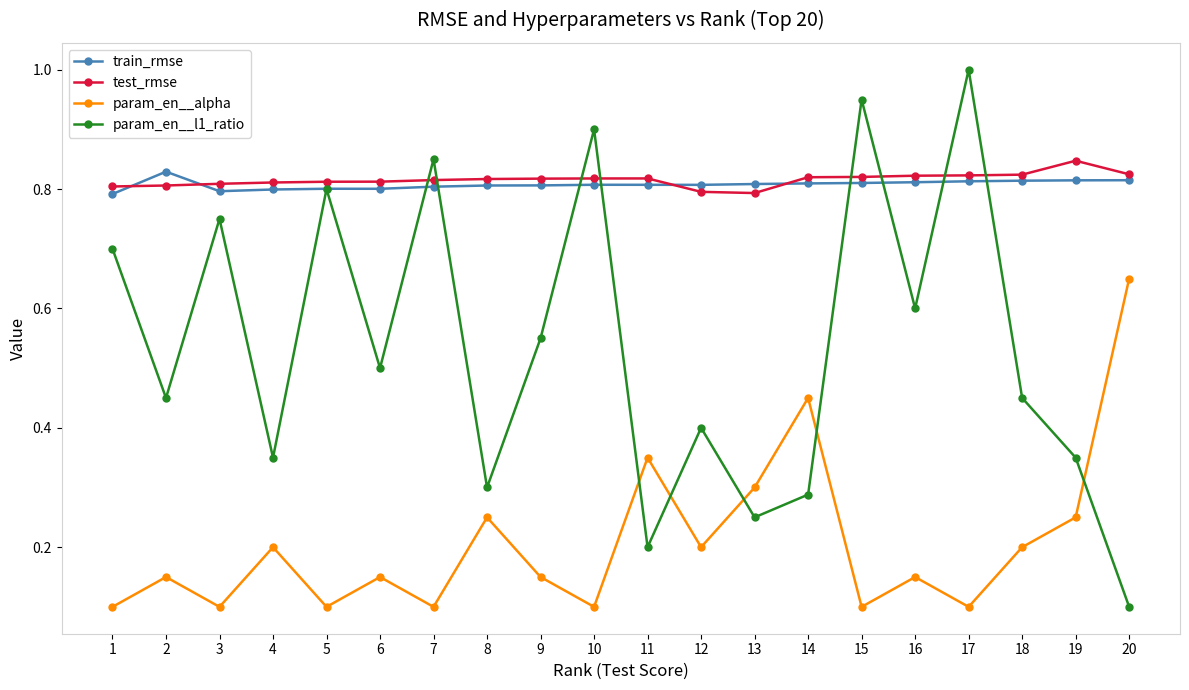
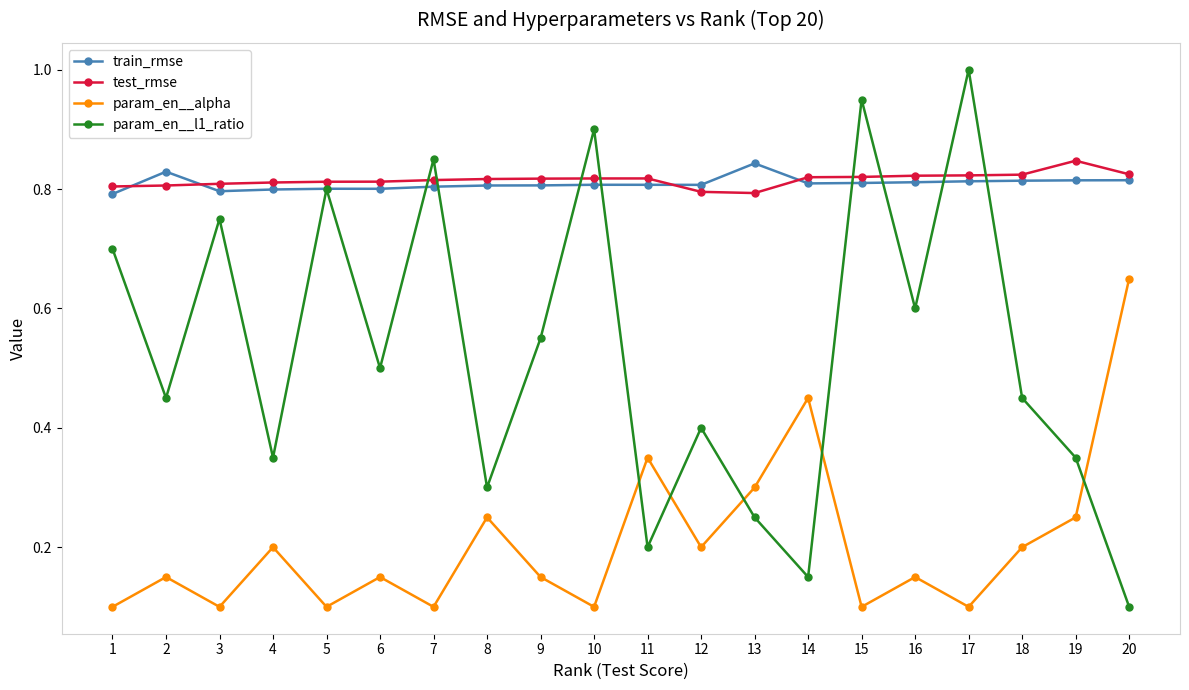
  {
    "train_rmse": {
      "1": 0.79,
      "2": 0.83,
      "3": 0.80,
      "4": 0.80,
      "6": 0.80,
      "7": 0.80,
      "8": 0.81,
      "9": 0.81,
      "10": 0.81,
      "11": 0.81,
      "12": 0.81,
-     "13": 0.81,
+     "13": 0.84,
      "14": 0.81,
      "15": 0.81,
      "16": 0.81,
      "17": 0.81,
      "18": 0.81,
      "19": 0.81,
      "20": 0.81
    },
    "test_rmse": {
      "1": 0.80,
      "2": 0.81,
      "3": 0.81,
      "4": 0.81,
      "5": 0.81,
      "6": 0.81,
      "7": 0.82,
      "8": 0.82,
      "9": 0.82,
      "10": 0.82,
      "11": 0.82,
      "12": 0.80,
      "13": 0.79,
      "14": 0.82,
      "15": 0.82,
      "16": 0.82,
      "17": 0.82,
      "18": 0.82,
      "19": 0.85,
      "20": 0.82
    },
    "param_en__alpha": {
      "1": 0.10,
      "2": 0.15,
      "3": 0.10,
      "4": 0.20,
      "5": 0.10,
      "6": 0.15,
      "7": 0.10,
      "8": 0.25,
      "9": 0.15,
      "10": 0.10,
      "11": 0.35,
      "12": 0.20,
      "13": 0.30,
      "14": 0.45,
      "15": 0.10,
      "16": 0.15,
      "17": 0.10,
      "18": 0.20,
      "19": 0.25,
      "20": 0.65
    },
    "param_en__l1_ratio": {
      "1": 0.70,
      "2": 0.45,
      "3": 0.75,
      "4": 0.35,
      "6": 0.50,
      "7": 0.85,
      "8": 0.30,
      "9": 0.55,
      "10": 0.90,
      "11": 0.20,
      "12": 0.40,
      "13": 0.25,
-     "14": 0.29,
+     "14": 0.15,
      "15": 0.95,
      "16": 0.60,
      "17": 1.00,
      "18": 0.45,
      "19": 0.35,
      "20": 0.10
    }
  }
